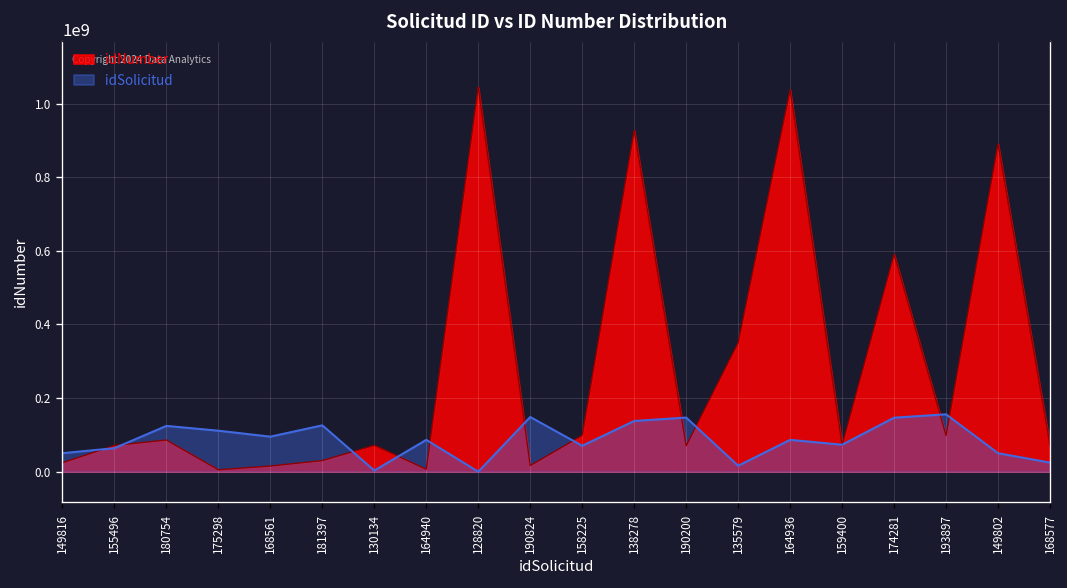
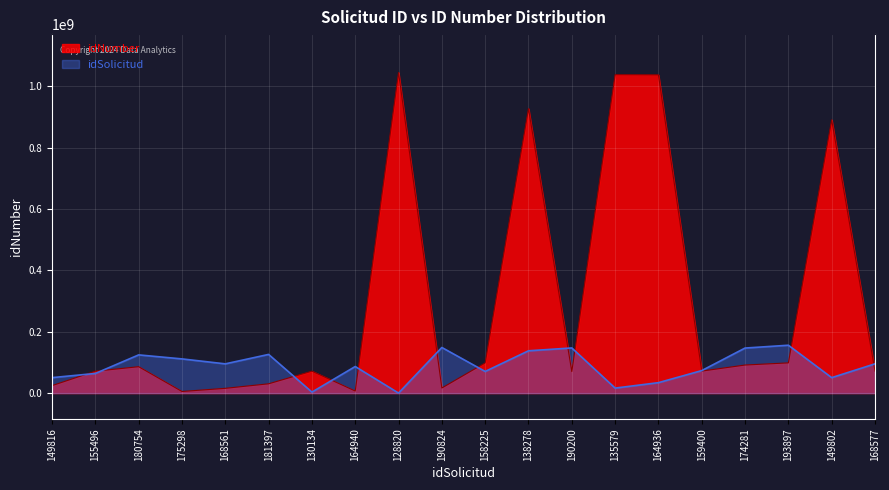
  {
    "idNumber": {
      "149816": 20000000,
      "180754": 90000000,
      "175298": 10000000,
      "168561": 20000000,
      "181397": 30000000,
      "130134": 70000000,
      "164940": 10000000,
      "128820": 1050000000,
      "190824": 20000000,
      "158225": 100000000,
      "138278": 930000000,
      "190200": 70000000,
-     "135579": 350000000,
+     "135579": 1040000000,
      "164936": 1040000000,
-     "174281": 590000000,
+     "174281": 90000000,
      "193897": 100000000,
      "149802": 890000000,
      "168577": 70000000
    },
    "idSolicitud": {
      "149816": 50000000,
      "180754": 120000000,
      "175298": 110000000,
      "168561": 100000000,
      "181397": 130000000,
      "130134": 0,
      "164940": 90000000,
      "128820": 0,
      "190824": 150000000,
      "158225": 70000000,
      "138278": 140000000,
      "190200": 150000000,
      "135579": 20000000,
-     "164936": 90000000,
+     "164936": 30000000,
      "174281": 150000000,
      "193897": 160000000,
      "149802": 50000000,
-     "168577": 20000000
+     "168577": 100000000
    }
  }
